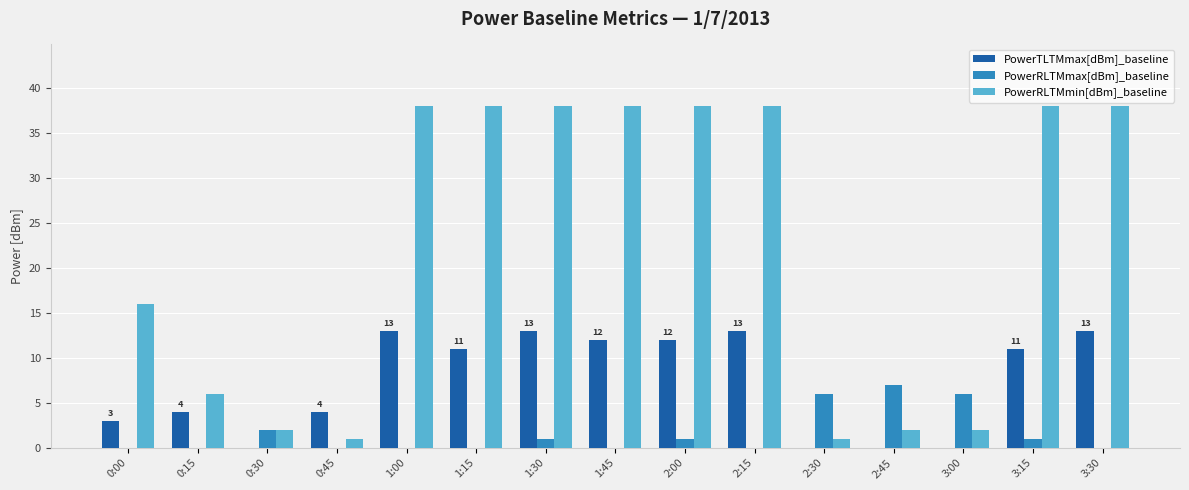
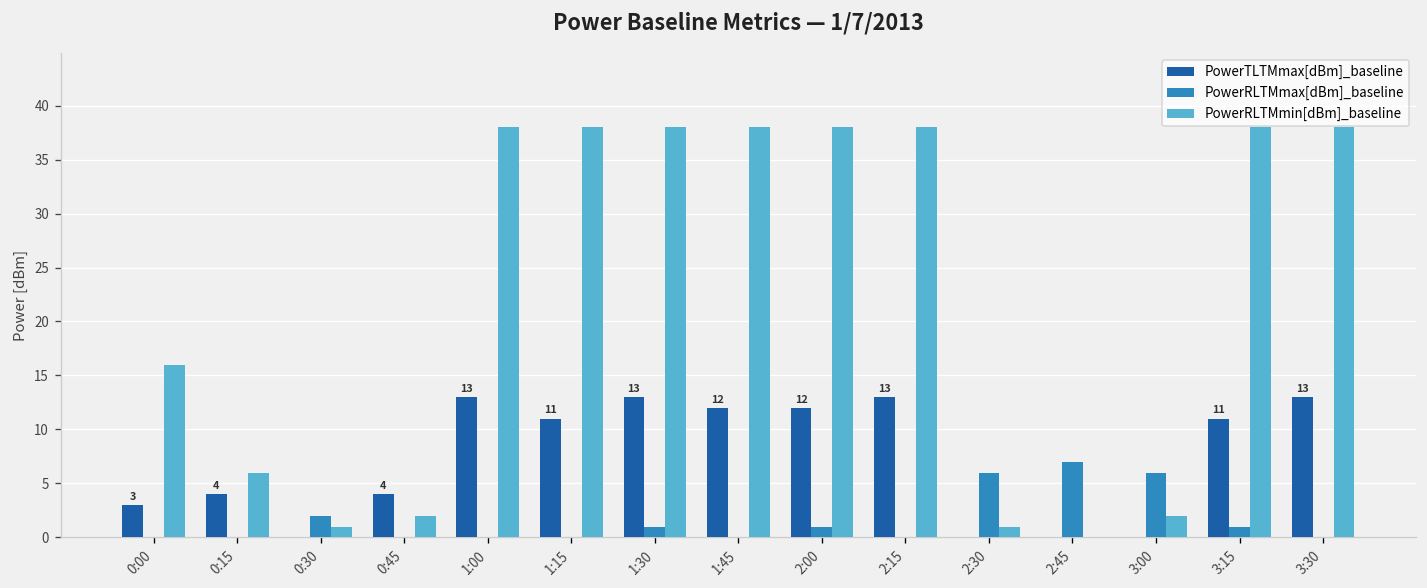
  {
    "PowerRLTMmin[dBm]_baseline": {
      "0:00": 16,
      "0:15": 6,
-     "0:30": 2,
-     "0:45": 1,
+     "0:30": 1,
+     "0:45": 2,
      "1:00": 38,
      "1:15": 38,
      "1:30": 38,
      "1:45": 38,
      "2:00": 38,
      "2:15": 38,
      "2:30": 1,
-     "2:45": 2,
+     "2:45": 0,
      "3:00": 2,
      "3:15": 38,
      "3:30": 38
    }
  }
